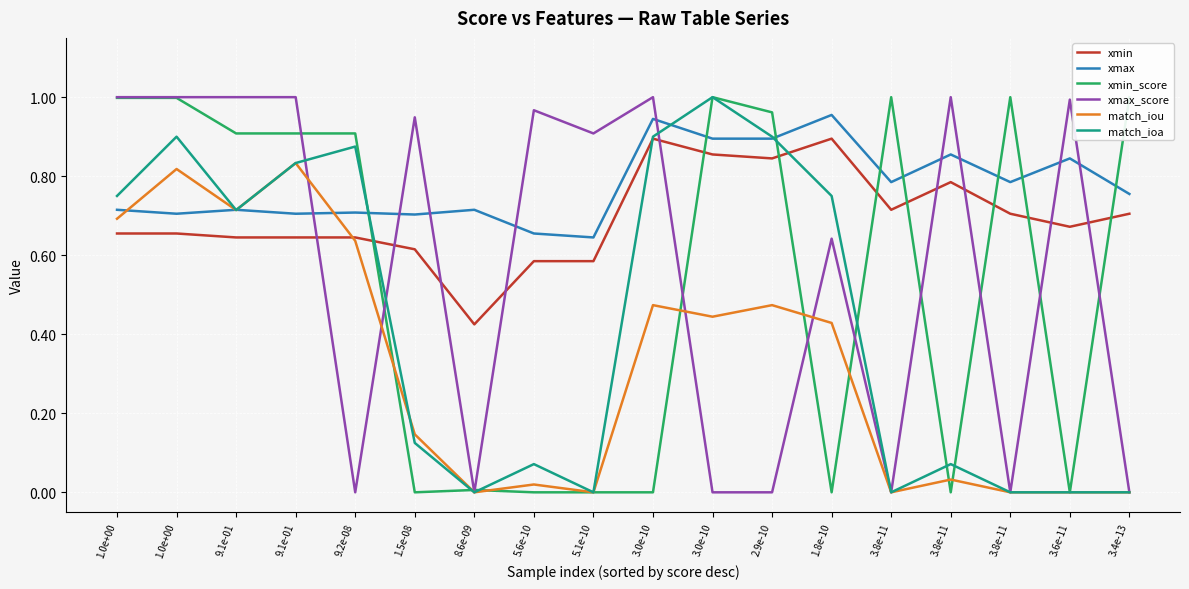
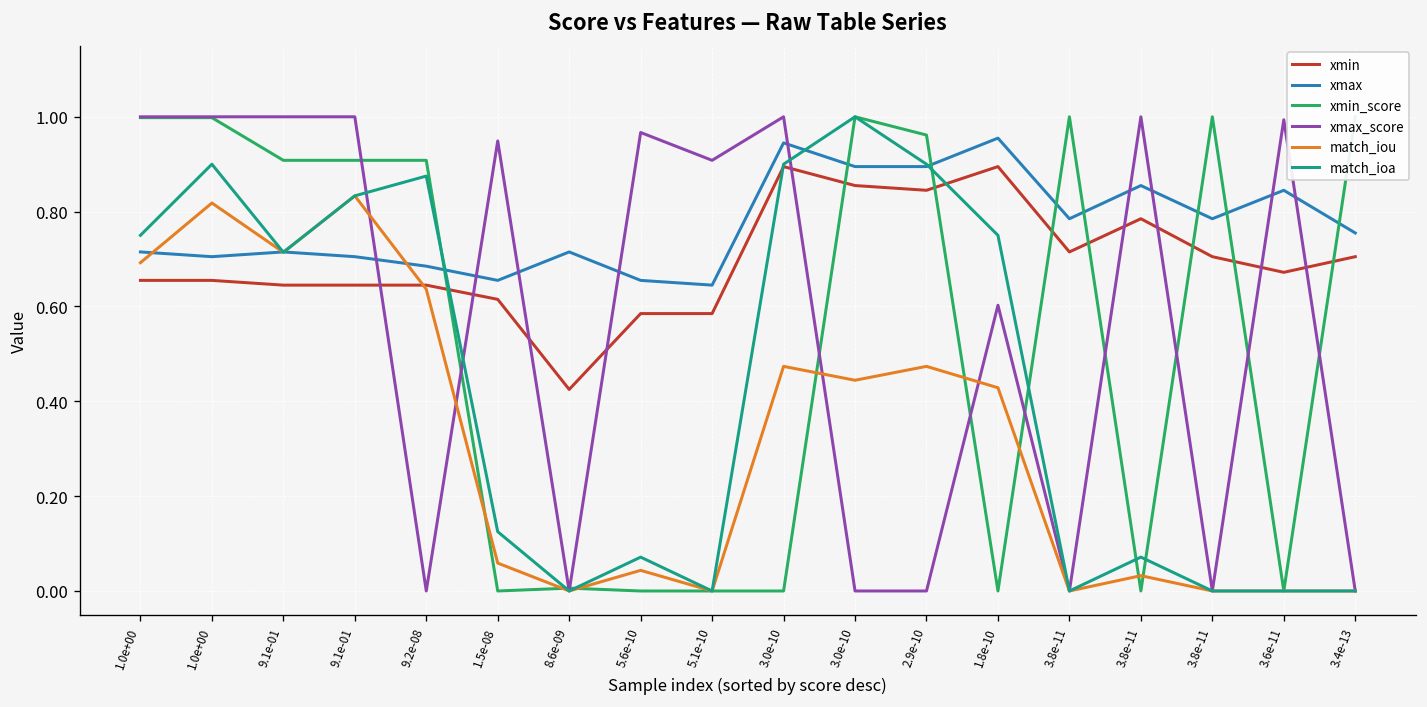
  {
    "xmin": {
      "9.2e-08": 0.65,
      "1.5e-08": 0.62,
      "8.6e-09": 0.43,
      "5.6e-10": 0.59,
      "5.1e-10": 0.59,
      "2.9e-10": 0.85,
      "1.8e-10": 0.90,
      "3.6e-11": 0.67,
      "3.4e-13": 0.71
    },
    "xmax": {
-     "9.2e-08": 0.71,
-     "1.5e-08": 0.70,
+     "9.2e-08": 0.69,
+     "1.5e-08": 0.66,
      "8.6e-09": 0.72,
      "5.6e-10": 0.66,
      "5.1e-10": 0.65,
      "1.8e-10": 0.96,
      "3.6e-11": 0.85,
      "3.4e-13": 0.76
    },
    "xmax_score": {
      "9.2e-08": 0.00,
      "1.5e-08": 0.95,
      "5.6e-10": 0.97,
      "5.1e-10": 0.91,
      "2.9e-10": 0.00,
-     "1.8e-10": 0.64,
+     "1.8e-10": 0.60,
      "3.6e-11": 0.99
    },
    "match_iou": {
      "9.2e-08": 0.64,
-     "1.5e-08": 0.15,
-     "5.6e-10": 0.02,
+     "1.5e-08": 0.06,
+     "5.6e-10": 0.04,
      "2.9e-10": 0.47,
      "1.8e-10": 0.43
    }
  }
